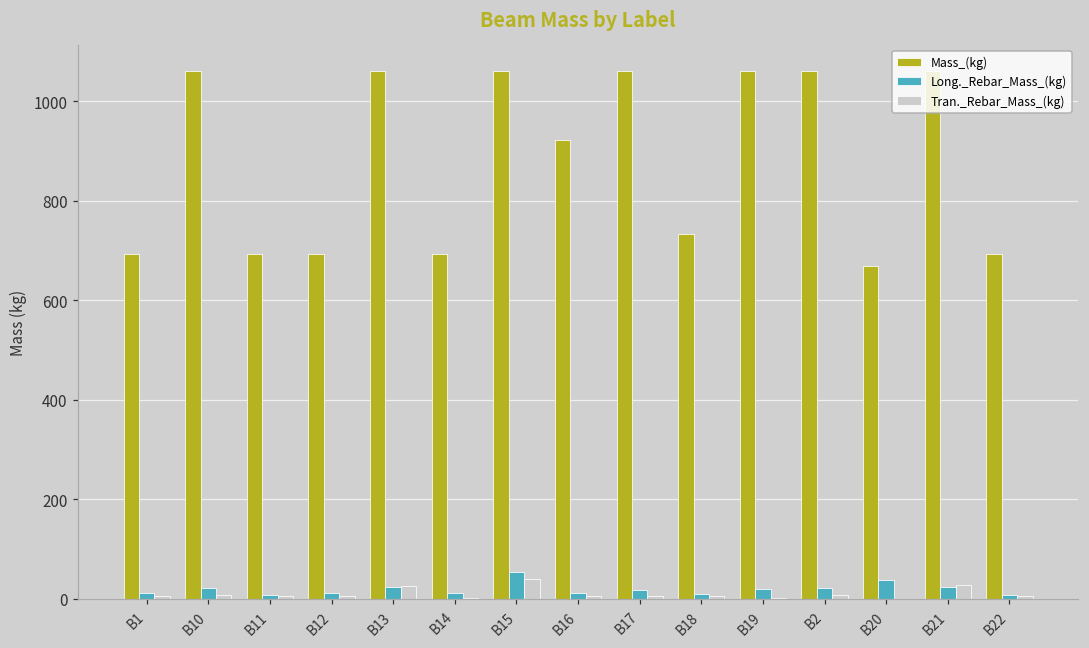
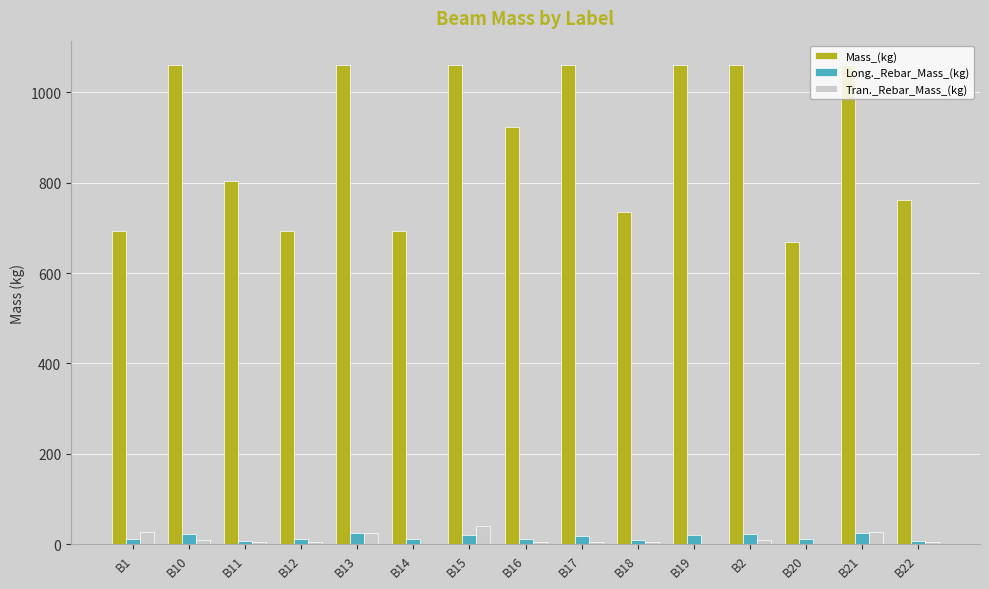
  {
    "Mass_(kg)": {
      "B1": 690,
      "B10": 1060,
-     "B11": 690,
+     "B11": 800,
      "B12": 690,
      "B13": 1060,
      "B14": 690,
      "B15": 1060,
      "B16": 920,
      "B17": 1060,
      "B18": 730,
      "B19": 1060,
      "B2": 1060,
      "B20": 670,
-     "B22": 690
+     "B22": 760
    },
    "Long._Rebar_Mass_(kg)": {
      "B1": 10,
      "B10": 20,
      "B11": 10,
      "B12": 10,
      "B13": 20,
      "B14": 10,
-     "B15": 50,
+     "B15": 20,
      "B16": 10,
      "B17": 20,
      "B18": 10,
      "B19": 20,
      "B2": 20,
-     "B20": 40,
+     "B20": 10,
      "B21": 20,
      "B22": 10
    },
    "Tran._Rebar_Mass_(kg)": {
-     "B1": 10,
+     "B1": 30,
      "B10": 10,
      "B13": 30,
      "B15": 40,
      "B18": 10,
      "B2": 10,
      "B21": 30
    }
  }
